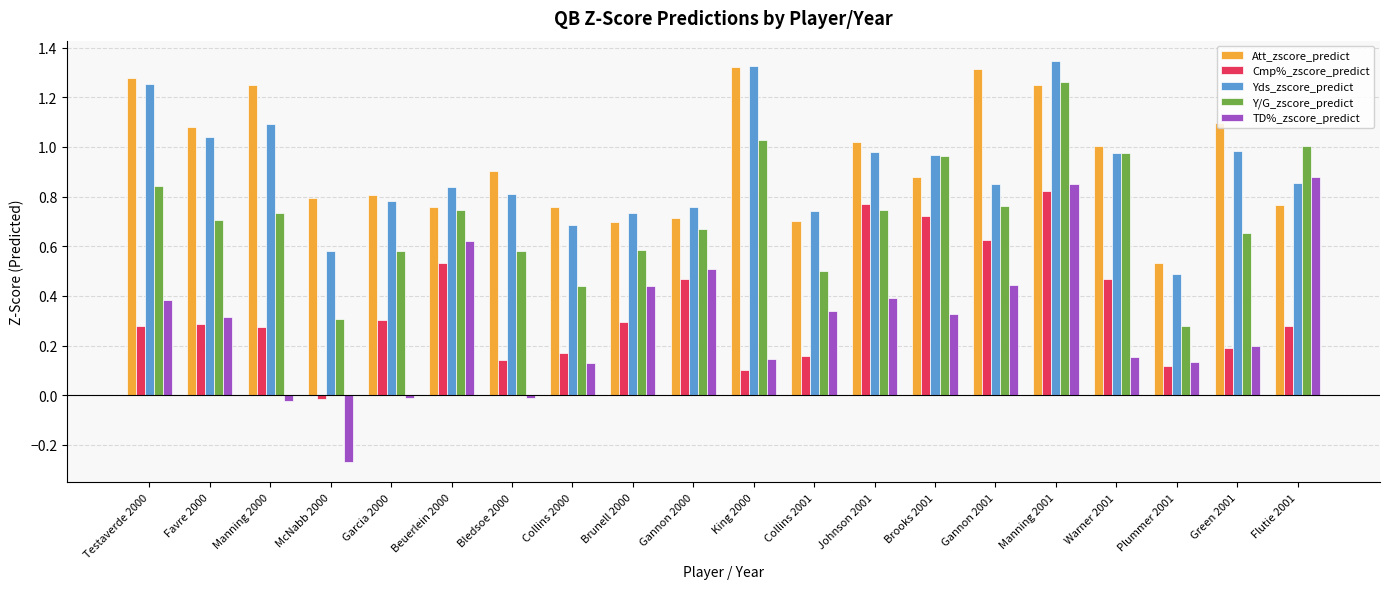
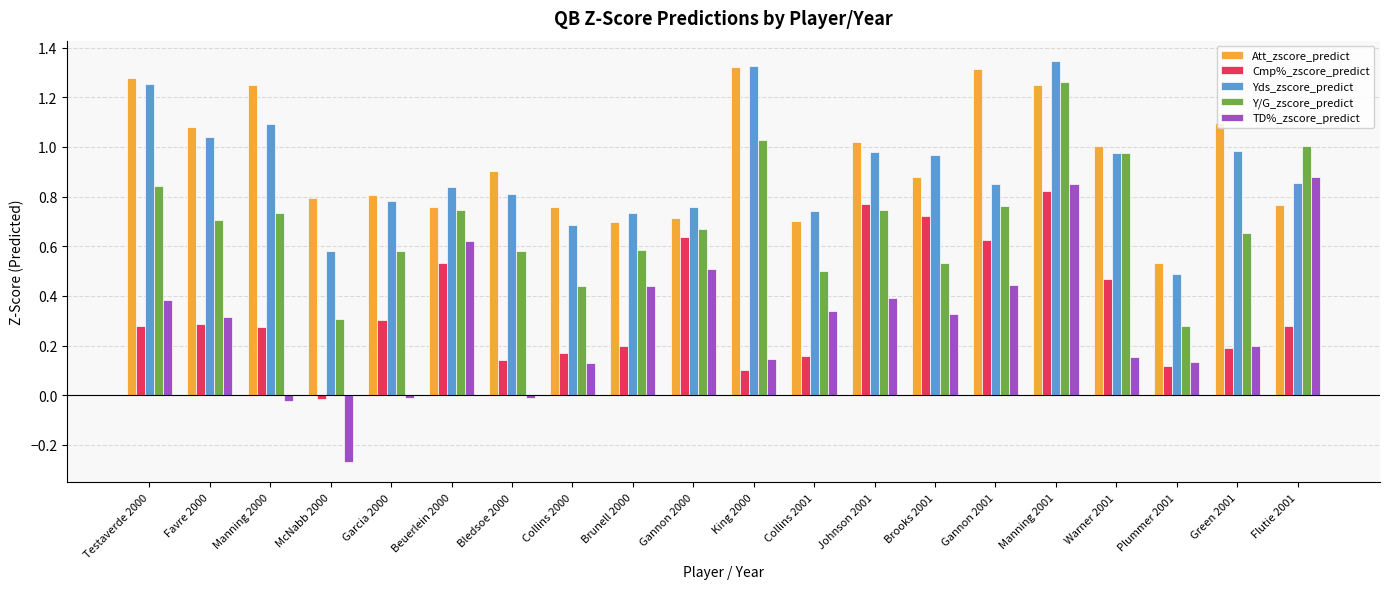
  {
    "Att_zscore_predict": {
      "Testaverde 2000": 1.28,
      "Favre 2000": 1.08,
      "Manning 2000": 1.25,
      "McNabb 2000": 0.79,
      "Garcia 2000": 0.81,
      "Beuerlein 2000": 0.76,
      "Bledsoe 2000": 0.90,
      "Collins 2000": 0.76,
      "Brunell 2000": 0.70,
      "Gannon 2000": 0.71,
      "King 2000": 1.32,
      "Collins 2001": 0.70,
      "Johnson 2001": 1.02,
      "Brooks 2001": 0.88,
      "Gannon 2001": 1.31,
      "Manning 2001": 1.25,
      "Warner 2001": 1.00,
      "Plummer 2001": 0.53,
      "Flutie 2001": 0.76
    },
    "Cmp%_zscore_predict": {
      "Testaverde 2000": 0.28,
      "Favre 2000": 0.29,
      "Manning 2000": 0.28,
      "McNabb 2000": -0.01,
      "Garcia 2000": 0.30,
      "Beuerlein 2000": 0.53,
      "Bledsoe 2000": 0.14,
      "Collins 2000": 0.17,
-     "Brunell 2000": 0.30,
-     "Gannon 2000": 0.47,
+     "Brunell 2000": 0.20,
+     "Gannon 2000": 0.64,
      "King 2000": 0.10,
      "Collins 2001": 0.16,
      "Johnson 2001": 0.77,
      "Brooks 2001": 0.72,
      "Gannon 2001": 0.63,
      "Manning 2001": 0.82,
      "Warner 2001": 0.47,
      "Plummer 2001": 0.12,
      "Green 2001": 0.19,
      "Flutie 2001": 0.28
    },
    "Yds_zscore_predict": {
      "Testaverde 2000": 1.26,
      "Favre 2000": 1.04,
      "Manning 2000": 1.09,
      "McNabb 2000": 0.58,
      "Garcia 2000": 0.78,
      "Beuerlein 2000": 0.84,
      "Bledsoe 2000": 0.81,
      "Collins 2000": 0.69,
      "Brunell 2000": 0.73,
      "Gannon 2000": 0.76,
      "King 2000": 1.33,
      "Collins 2001": 0.74,
      "Johnson 2001": 0.98,
      "Brooks 2001": 0.97,
      "Gannon 2001": 0.85,
      "Manning 2001": 1.35,
      "Warner 2001": 0.97,
      "Plummer 2001": 0.49,
      "Green 2001": 0.98,
      "Flutie 2001": 0.85
    },
    "Y/G_zscore_predict": {
      "Testaverde 2000": 0.84,
      "Favre 2000": 0.71,
      "Manning 2000": 0.73,
      "McNabb 2000": 0.31,
      "Garcia 2000": 0.58,
      "Beuerlein 2000": 0.75,
      "Bledsoe 2000": 0.58,
      "Collins 2000": 0.44,
      "Brunell 2000": 0.59,
      "Gannon 2000": 0.67,
      "King 2000": 1.03,
      "Collins 2001": 0.50,
      "Johnson 2001": 0.74,
-     "Brooks 2001": 0.96,
+     "Brooks 2001": 0.53,
      "Gannon 2001": 0.76,
      "Manning 2001": 1.26,
      "Warner 2001": 0.97,
      "Plummer 2001": 0.28,
      "Green 2001": 0.65,
      "Flutie 2001": 1.00
    },
    "TD%_zscore_predict": {
      "Testaverde 2000": 0.38,
      "Favre 2000": 0.31,
      "Manning 2000": -0.03,
      "McNabb 2000": -0.27,
      "Garcia 2000": -0.01,
      "Beuerlein 2000": 0.62,
      "Bledsoe 2000": -0.01,
      "Collins 2000": 0.13,
      "Brunell 2000": 0.44,
      "Gannon 2000": 0.51,
      "King 2000": 0.15,
      "Collins 2001": 0.34,
      "Johnson 2001": 0.39,
      "Brooks 2001": 0.33,
      "Gannon 2001": 0.45,
      "Manning 2001": 0.85,
      "Warner 2001": 0.15,
      "Plummer 2001": 0.13,
      "Green 2001": 0.20,
      "Flutie 2001": 0.88
    }
  }
